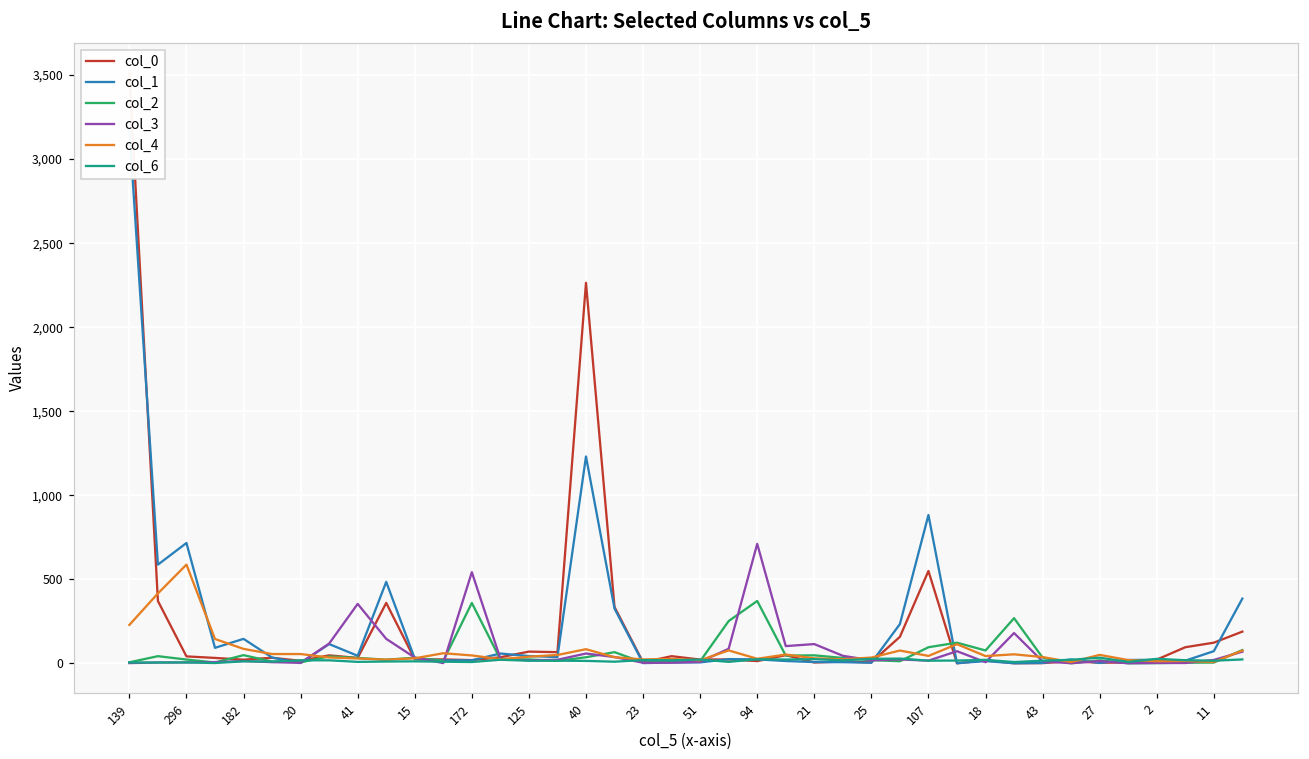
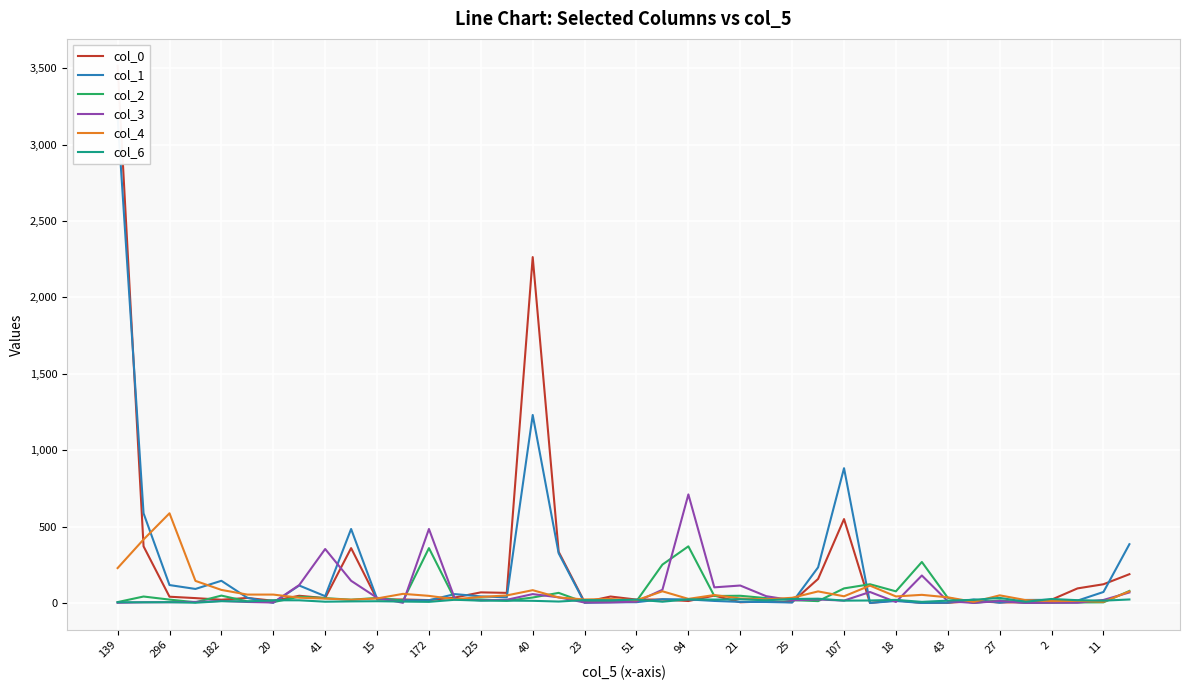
  {
    "col_0": {
      "296": "40",
      "125": "70",
      "40": "2,260",
      "107": "550"
    },
    "col_1": {
-     "296": "720",
+     "296": "120",
      "182": "150",
      "40": "1,230",
      "107": "880"
    },
    "col_3": {
      "41": "350",
-     "172": "540",
+     "172": "480",
      "40": "60",
      "94": "710"
    },
    "col_4": {
      "139": "230",
      "296": "590",
      "182": "90",
      "20": "60",
      "172": "50",
      "40": "80",
      "107": "40",
      "18": "40"
    }
  }
